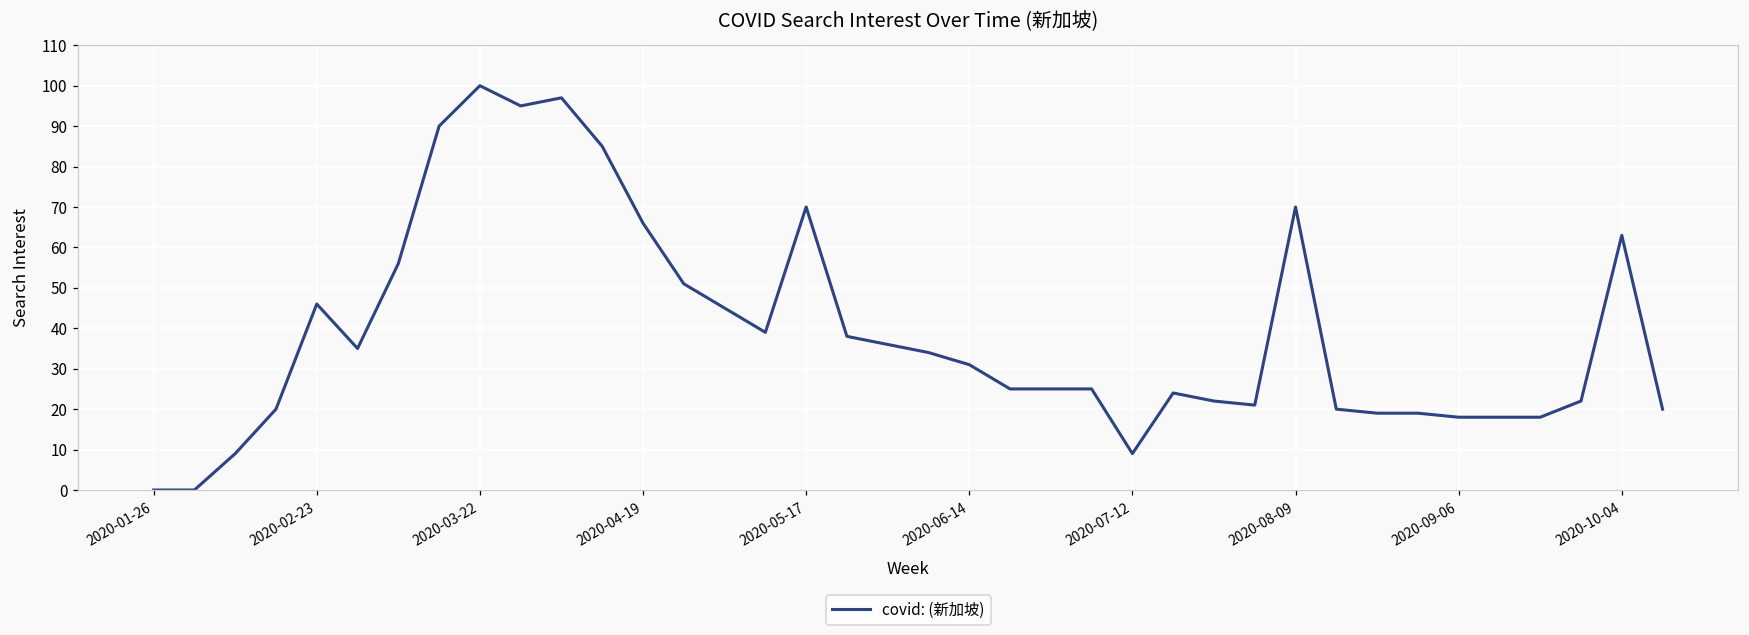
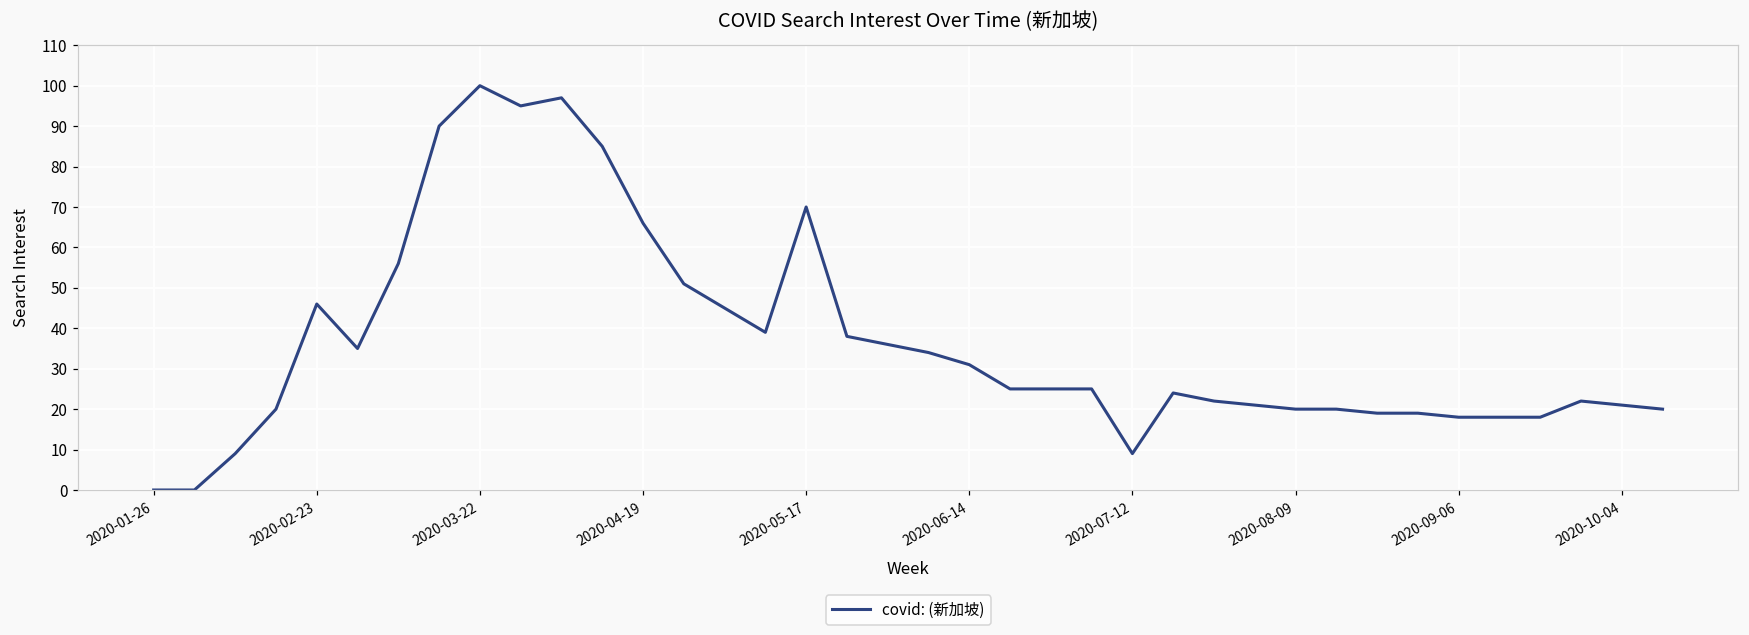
  {
    "2020-01-26": 0,
    "2020-02-23": 46,
    "2020-03-22": 100,
    "2020-04-19": 66,
    "2020-05-17": 70,
    "2020-06-14": 31,
    "2020-07-12": 9,
-   "2020-08-09": 70,
+   "2020-08-09": 20,
    "2020-09-06": 18,
-   "2020-10-04": 63
+   "2020-10-04": 21
  }
